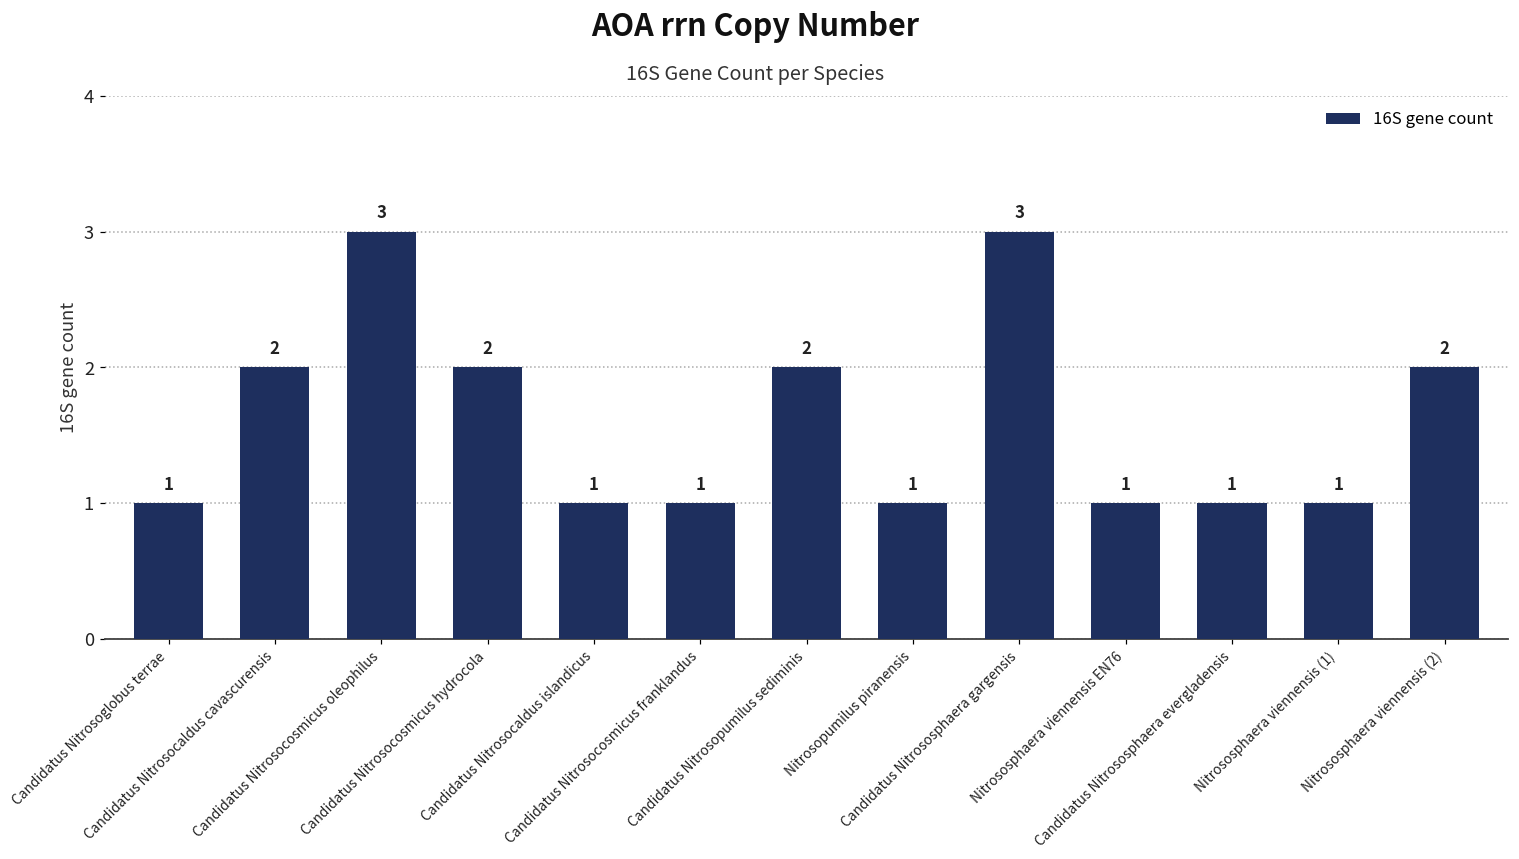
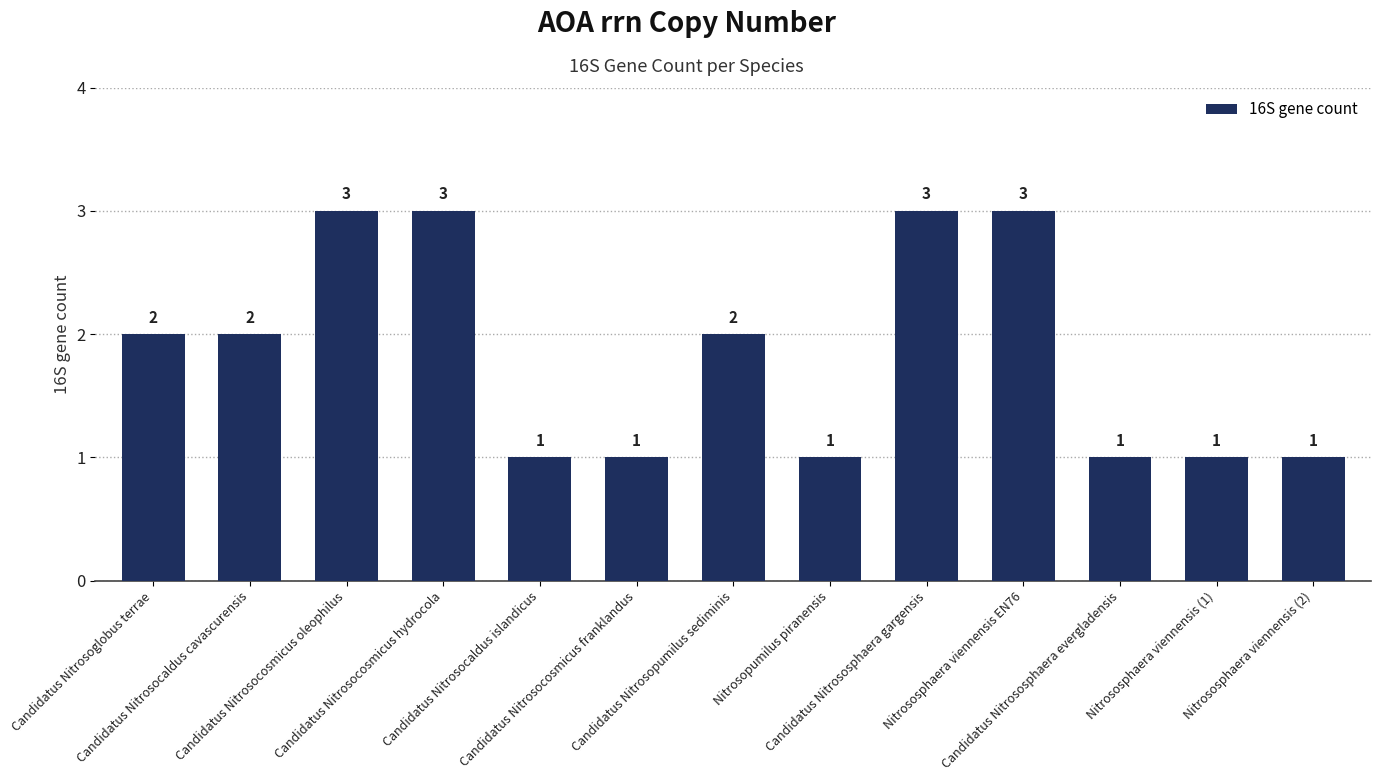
  {
-   "Candidatus Nitrosoglobus terrae": 1,
+   "Candidatus Nitrosoglobus terrae": 2,
    "Candidatus Nitrosocaldus cavascurensis": 2,
    "Candidatus Nitrosocosmicus oleophilus": 3,
-   "Candidatus Nitrosocosmicus hydrocola": 2,
+   "Candidatus Nitrosocosmicus hydrocola": 3,
    "Candidatus Nitrosocaldus islandicus": 1,
    "Candidatus Nitrosocosmicus franklandus": 1,
    "Candidatus Nitrosopumilus sediminis": 2,
    "Nitrosopumilus piranensis": 1,
    "Candidatus Nitrososphaera gargensis": 3,
-   "Nitrososphaera viennensis EN76": 1,
+   "Nitrososphaera viennensis EN76": 3,
    "Candidatus Nitrososphaera evergladensis": 1,
    "Nitrososphaera viennensis (1)": 1,
-   "Nitrososphaera viennensis (2)": 2
+   "Nitrososphaera viennensis (2)": 1
  }
